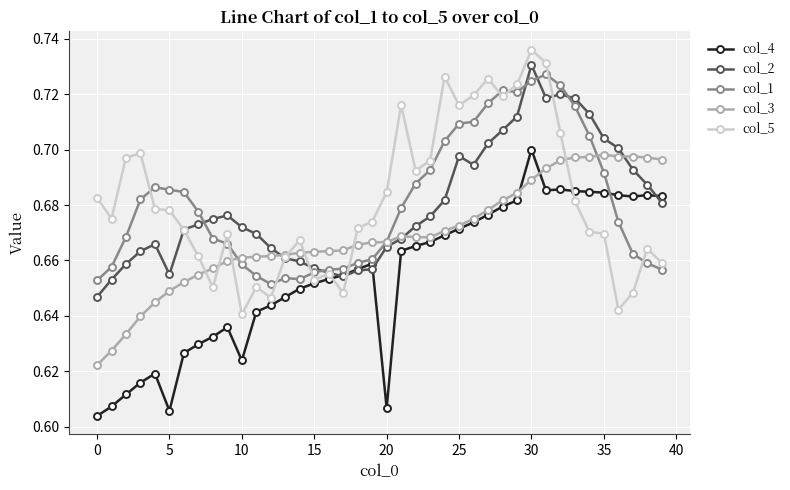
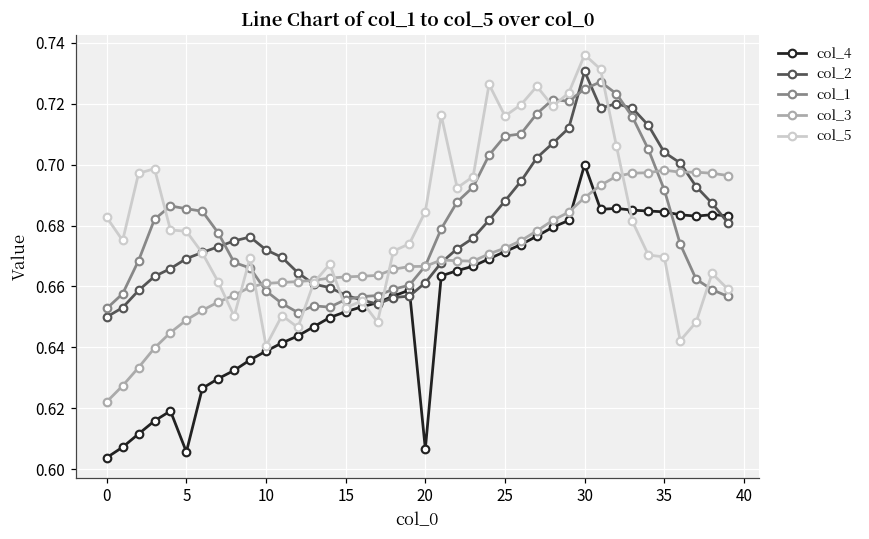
  {
    "col_4": {
      "0": 0.604,
      "5": 0.606,
-     "10": 0.624,
+     "10": 0.639,
      "15": 0.652,
      "20": 0.607,
      "25": 0.671,
      "30": 0.700,
      "35": 0.685
    },
    "col_2": {
-     "0": 0.647,
-     "5": 0.655,
+     "0": 0.650,
+     "5": 0.669,
      "10": 0.672,
      "15": 0.657,
-     "20": 0.665,
-     "25": 0.698,
+     "20": 0.661,
+     "25": 0.688,
      "30": 0.731,
      "35": 0.704
    }
  }
